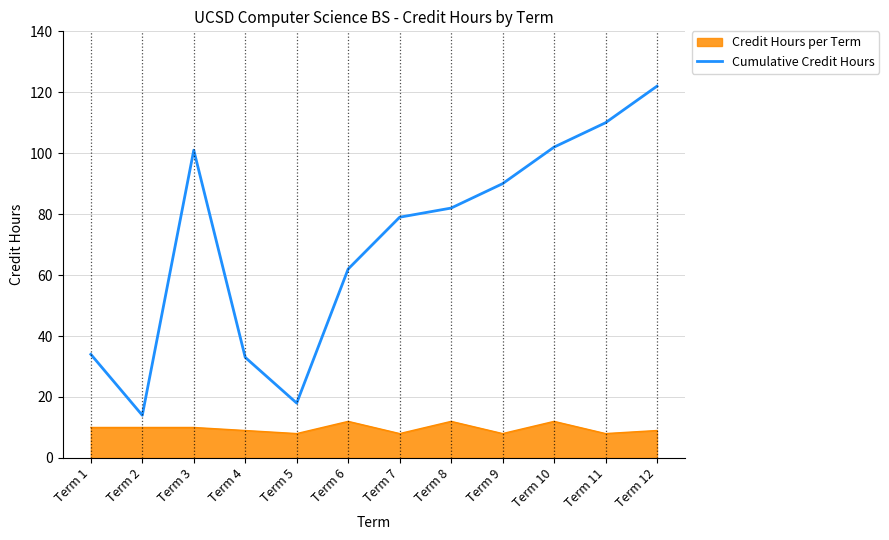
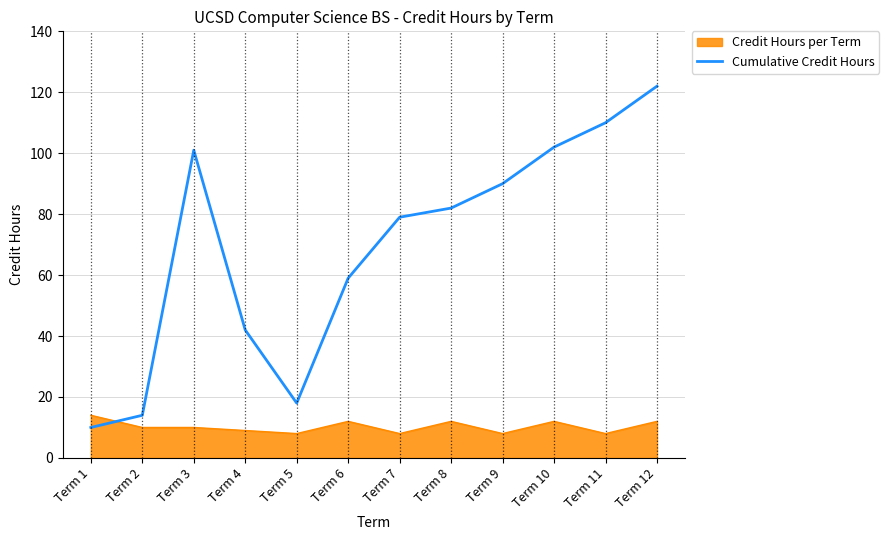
  {
    "Credit Hours per Term": {
-     "Term 1": 10,
+     "Term 1": 14,
      "Term 2": 10,
      "Term 3": 10,
      "Term 4": 9,
      "Term 5": 8,
      "Term 6": 12,
      "Term 7": 8,
      "Term 8": 12,
      "Term 9": 8,
      "Term 10": 12,
      "Term 11": 8,
-     "Term 12": 9
+     "Term 12": 12
    },
    "Cumulative Credit Hours": {
-     "Term 1": 34,
+     "Term 1": 10,
      "Term 2": 14,
      "Term 3": 101,
-     "Term 4": 33,
+     "Term 4": 42,
      "Term 5": 18,
-     "Term 6": 62,
+     "Term 6": 59,
      "Term 7": 79,
      "Term 8": 82,
      "Term 9": 90,
      "Term 10": 102,
      "Term 11": 110,
      "Term 12": 122
    }
  }
